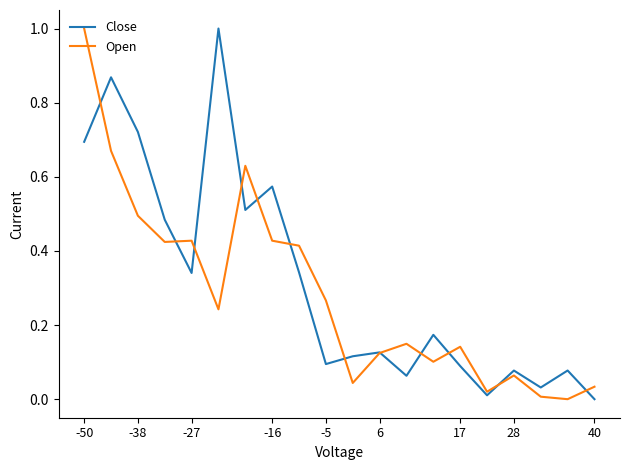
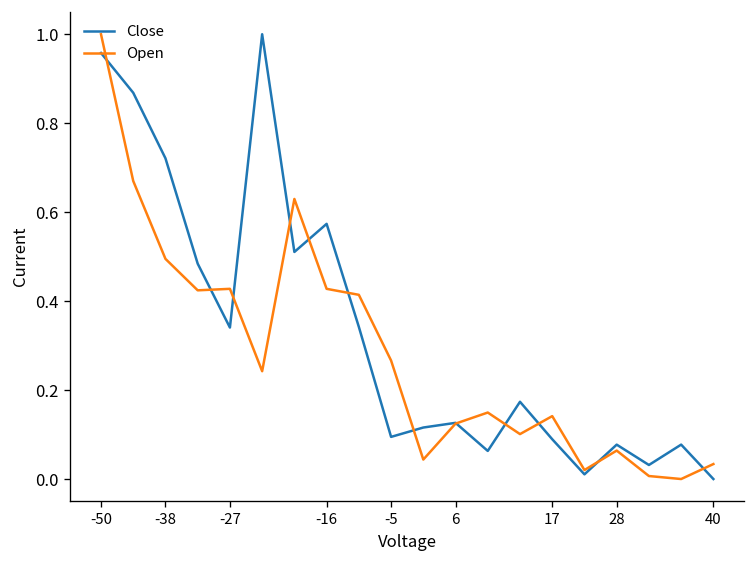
  {
    "Close": {
-     "-50": 0.69,
+     "-50": 0.96,
      "-38": 0.72,
      "-27": 0.34,
      "-16": 0.57,
      "-5": 0.09,
      "17": 0.09,
      "28": 0.08,
      "40": 0.00
    },
    "Open": {
      "-50": 1.00,
      "-38": 0.49,
      "-27": 0.43,
      "-16": 0.43,
      "-5": 0.27,
      "17": 0.14,
      "28": 0.06,
      "40": 0.03
    }
  }
